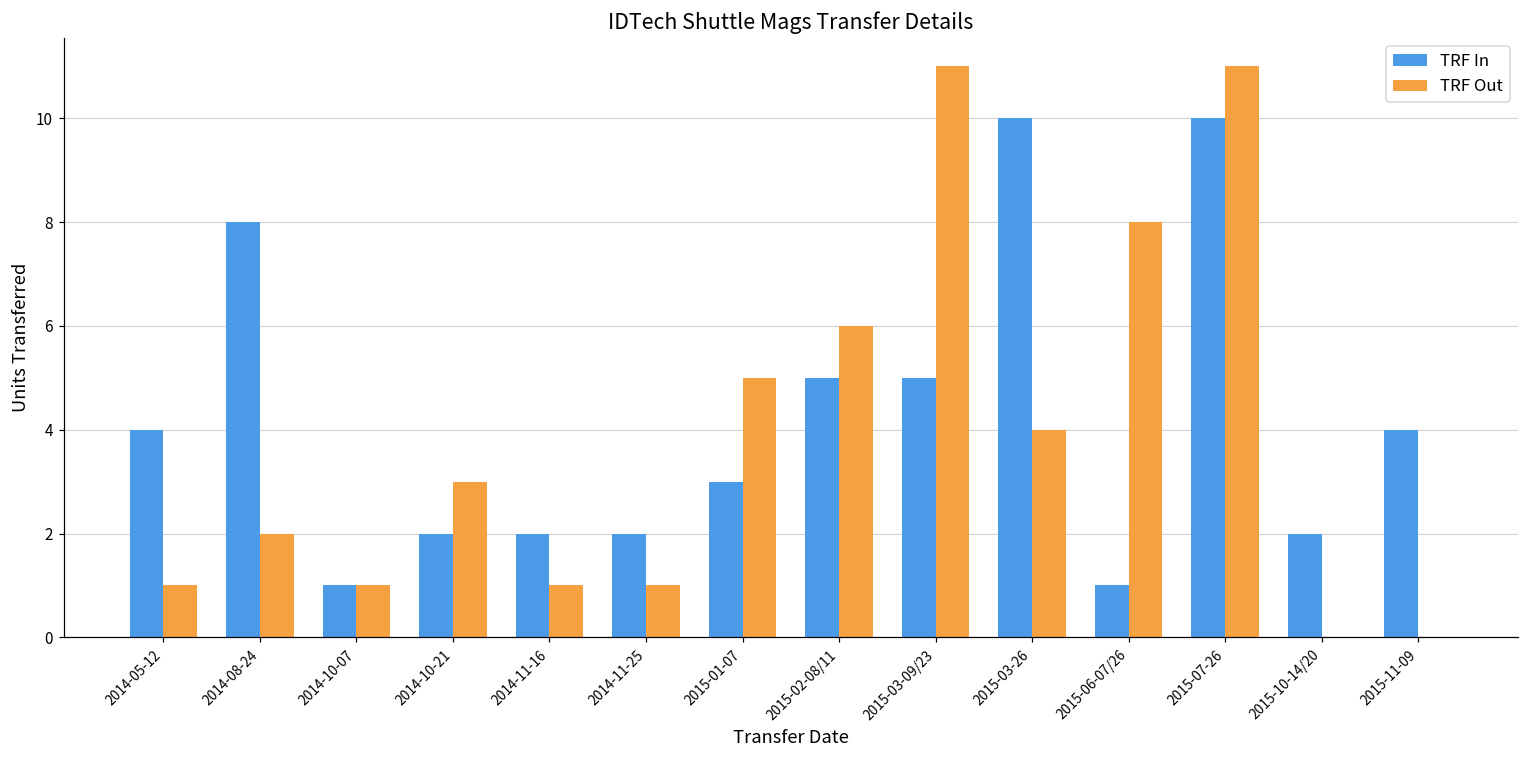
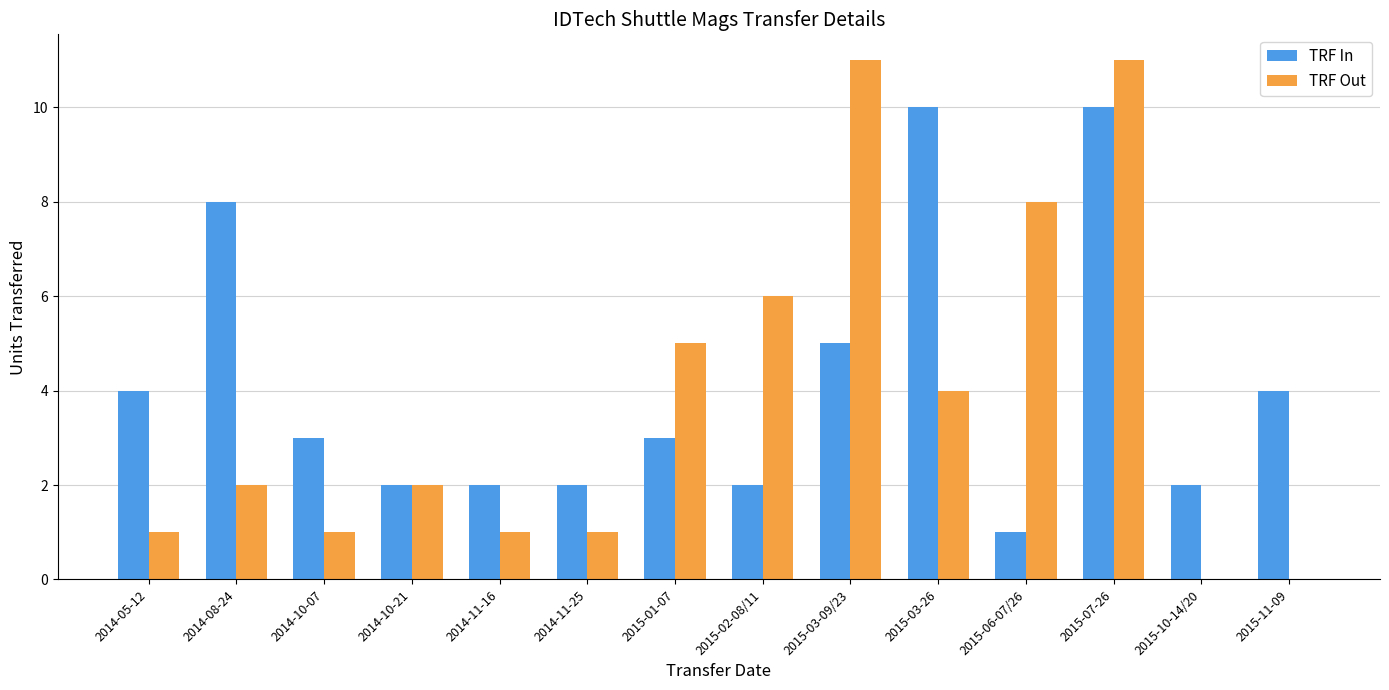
  {
    "TRF In": {
      "2014-05-12": 4,
      "2014-08-24": 8,
-     "2014-10-07": 1,
+     "2014-10-07": 3,
      "2014-10-21": 2,
      "2014-11-16": 2,
      "2014-11-25": 2,
      "2015-01-07": 3,
-     "2015-02-08/11": 5,
+     "2015-02-08/11": 2,
      "2015-03-09/23": 5,
      "2015-03-26": 10,
      "2015-06-07/26": 1,
      "2015-07-26": 10,
      "2015-10-14/20": 2,
      "2015-11-09": 4
    },
    "TRF Out": {
      "2014-05-12": 1,
      "2014-08-24": 2,
      "2014-10-07": 1,
-     "2014-10-21": 3,
+     "2014-10-21": 2,
      "2014-11-16": 1,
      "2014-11-25": 1,
      "2015-01-07": 5,
      "2015-02-08/11": 6,
      "2015-03-09/23": 11,
      "2015-03-26": 4,
      "2015-06-07/26": 8,
      "2015-07-26": 11,
      "2015-10-14/20": 0,
      "2015-11-09": 0
    }
  }
